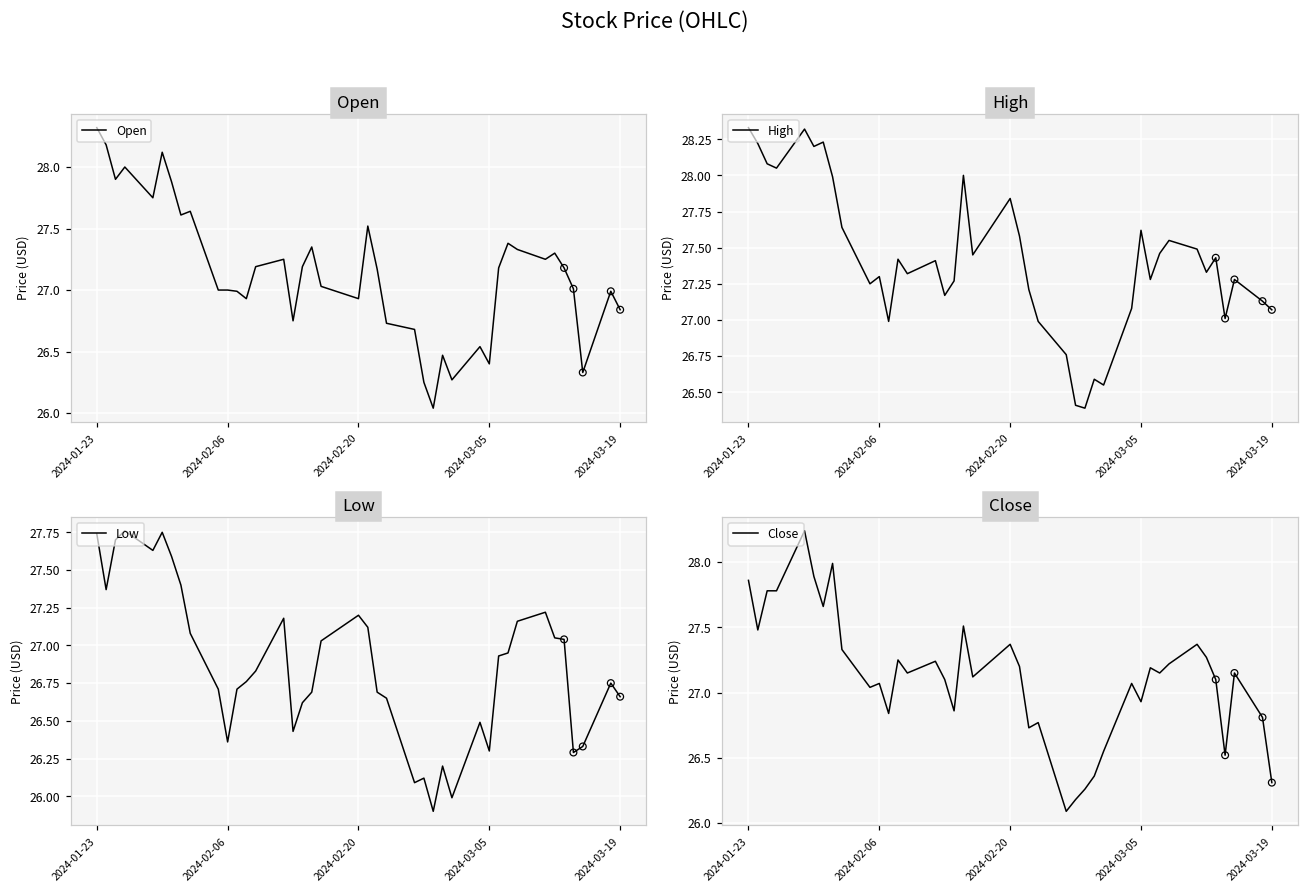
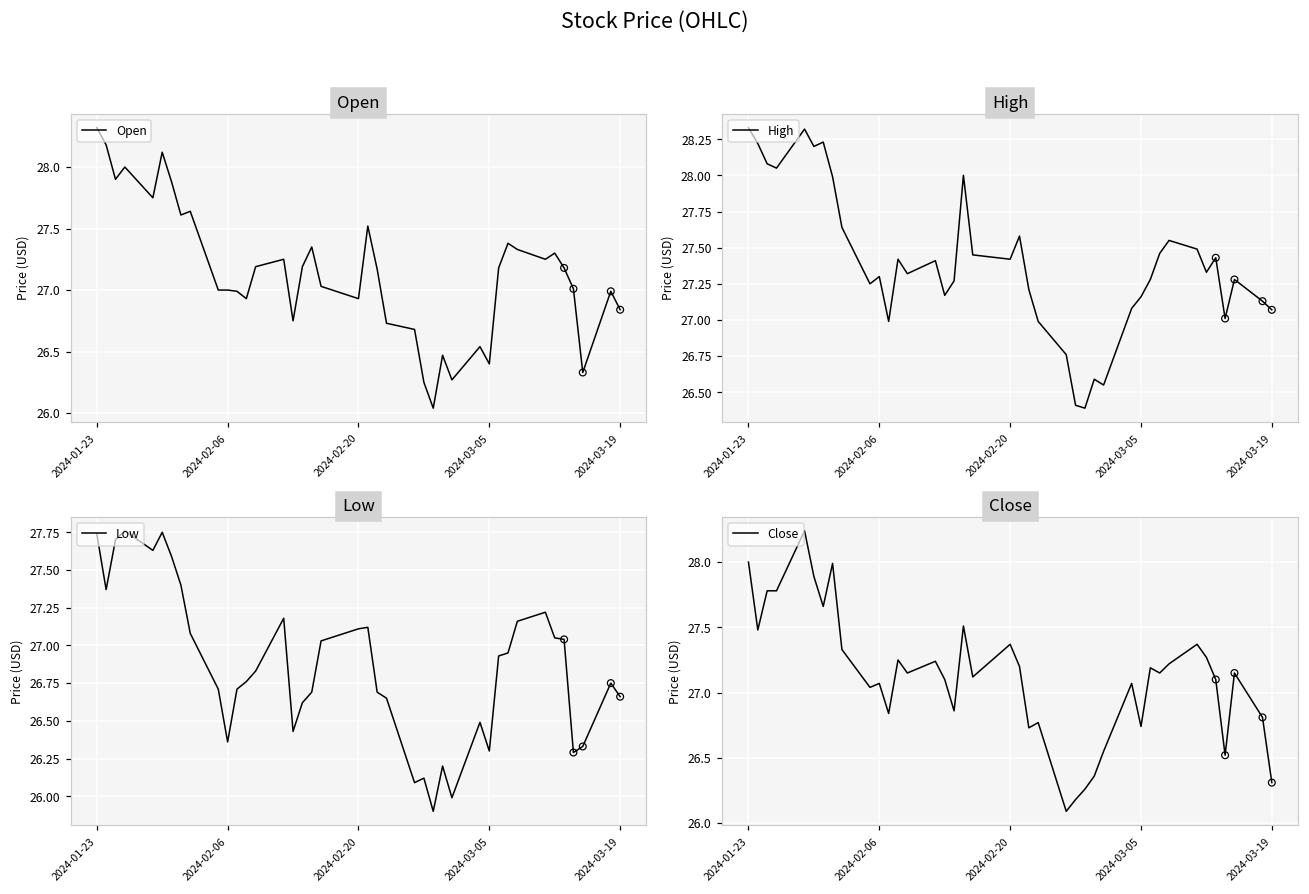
  {
    "Open": {
      "Open": {
        "2024-02-06": 27.00,
        "2024-02-20": 26.93,
        "2024-03-05": 26.40
      }
    },
    "High": {
      "High": {
        "2024-02-06": 27.30,
-       "2024-02-20": 27.84,
-       "2024-03-05": 27.62
+       "2024-02-20": 27.42,
+       "2024-03-05": 27.16
      }
    },
    "Low": {
      "Low": {
        "2024-02-06": 26.36,
-       "2024-02-20": 27.20,
+       "2024-02-20": 27.11,
        "2024-03-05": 26.30
      }
    },
    "Close": {
      "Close": {
-       "2024-01-23": 27.86,
+       "2024-01-23": 28.00,
        "2024-02-06": 27.07,
        "2024-02-20": 27.37,
-       "2024-03-05": 26.93
+       "2024-03-05": 26.74
      }
    }
  }
